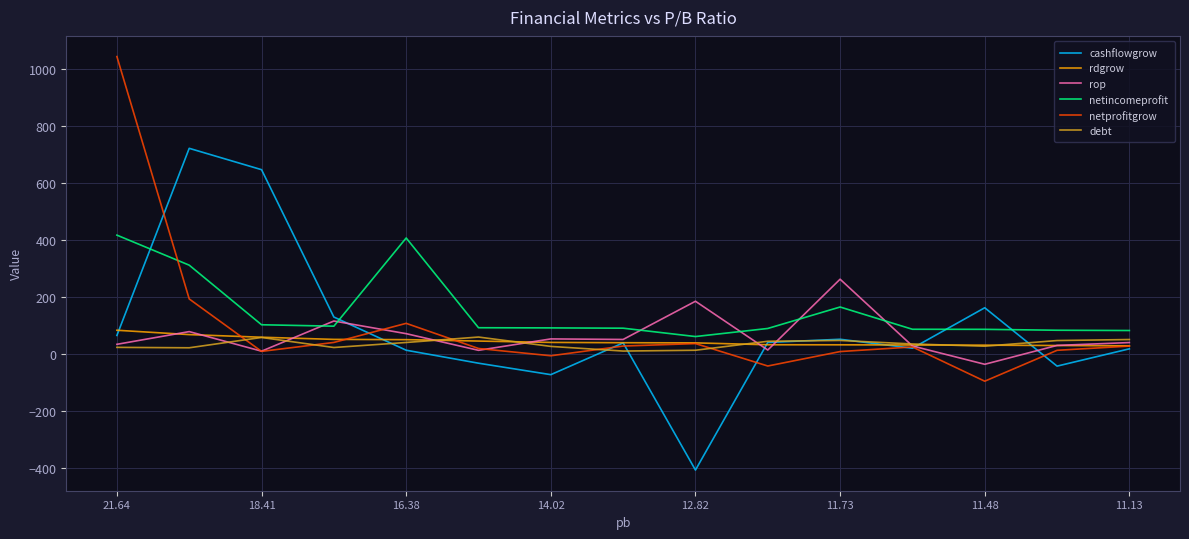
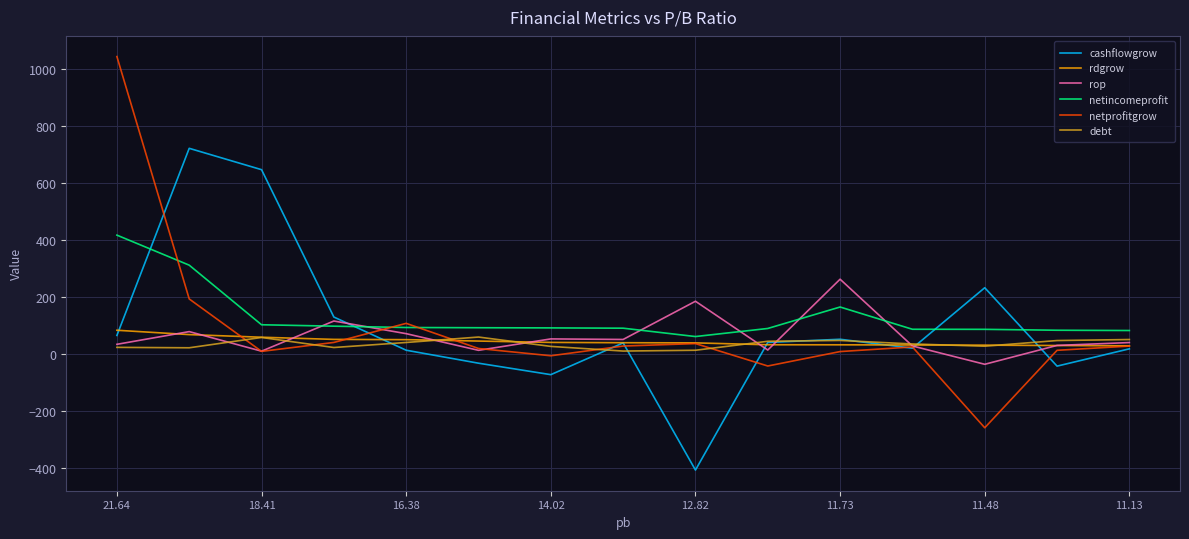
  {
    "cashflowgrow": {
      "21.64": 70,
      "18.41": 650,
      "16.38": 10,
      "14.02": -70,
      "12.82": -410,
-     "11.48": 160,
+     "11.48": 230,
      "11.13": 20
    },
    "rop": {
      "21.64": 40,
      "16.38": 70,
      "14.02": 50,
      "12.82": 190,
      "11.73": 260,
      "11.48": -40,
      "11.13": 40
    },
    "netincomeprofit": {
      "21.64": 420,
      "18.41": 100,
-     "16.38": 410,
+     "16.38": 90,
      "14.02": 90,
      "12.82": 60,
      "11.73": 170,
      "11.48": 90,
      "11.13": 80
    },
    "netprofitgrow": {
      "21.64": 1050,
      "16.38": 110,
      "14.02": -10,
      "11.73": 10,
-     "11.48": -90
+     "11.48": -260
    }
  }
